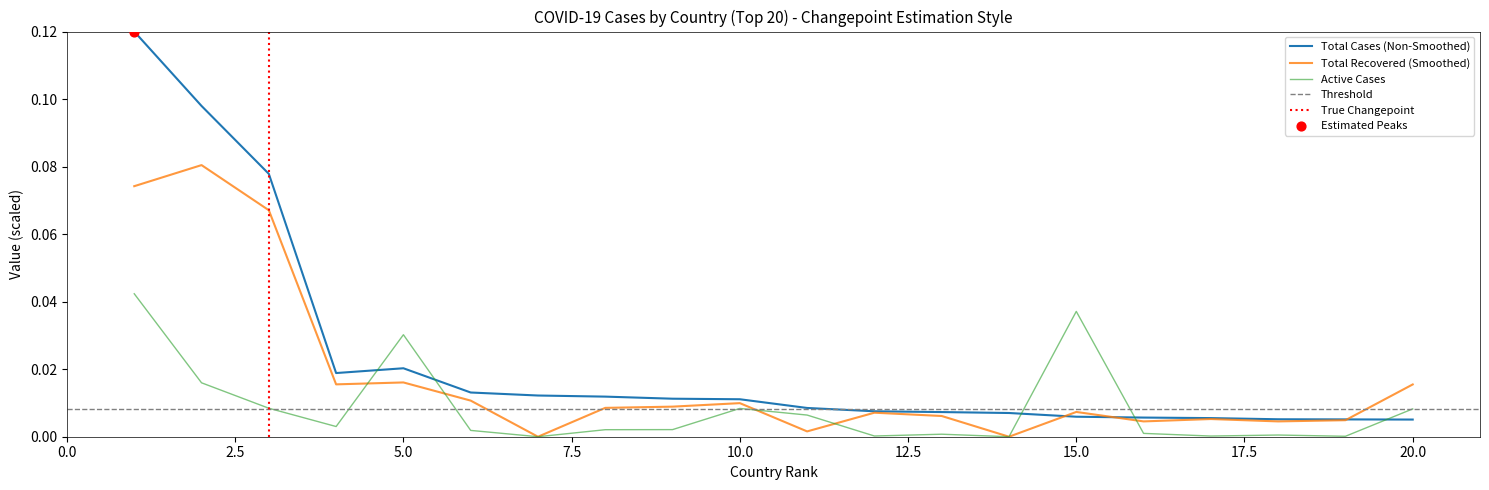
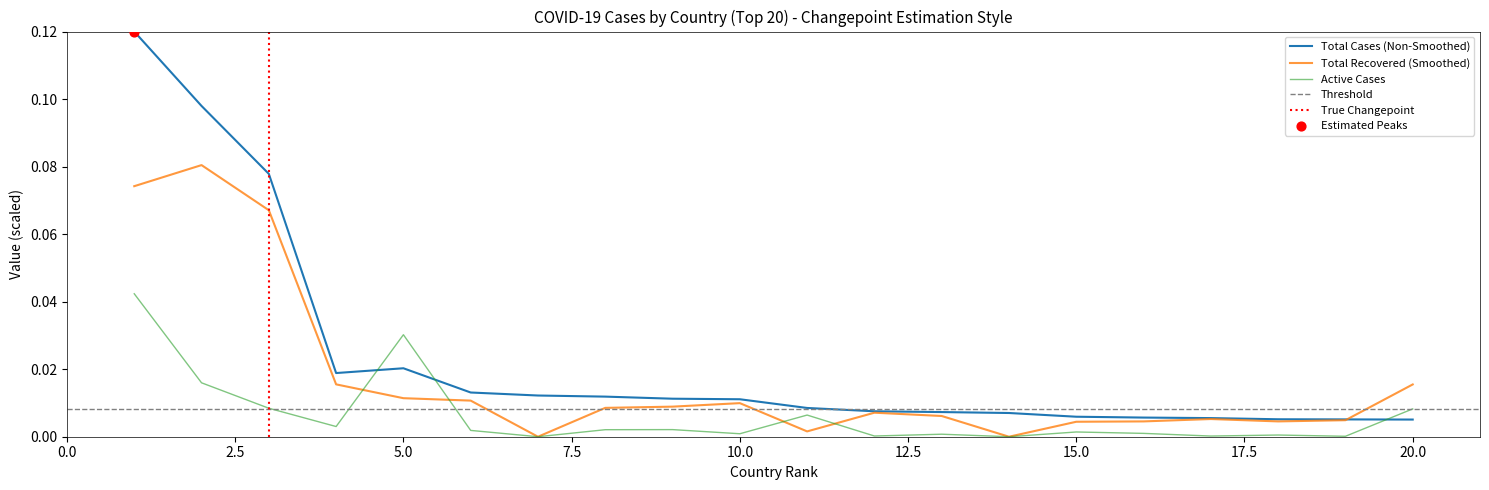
  {
    "Total Cases (Non-Smoothed)": {
      "5.0": 0.020,
      "10.0": 0.011,
      "15.0": 0.006,
      "20.0": 0.005
    },
    "Total Recovered (Smoothed)": {
-     "5.0": 0.016,
+     "5.0": 0.011,
      "10.0": 0.010,
-     "15.0": 0.007,
+     "15.0": 0.004,
      "20.0": 0.015
    },
    "Active Cases": {
      "5.0": 0.030,
-     "10.0": 0.008,
-     "15.0": 0.037,
+     "10.0": 0.001,
+     "15.0": 0.001,
      "20.0": 0.008
    }
  }
